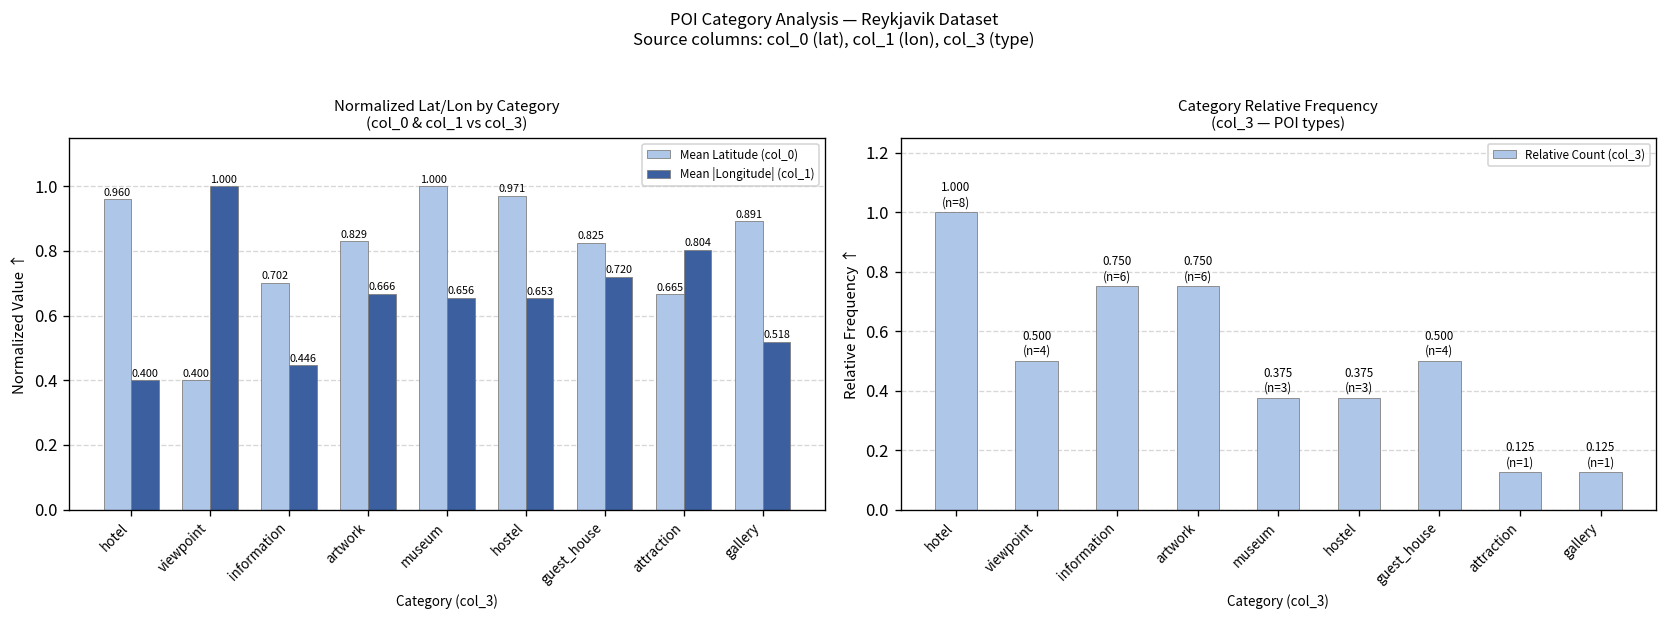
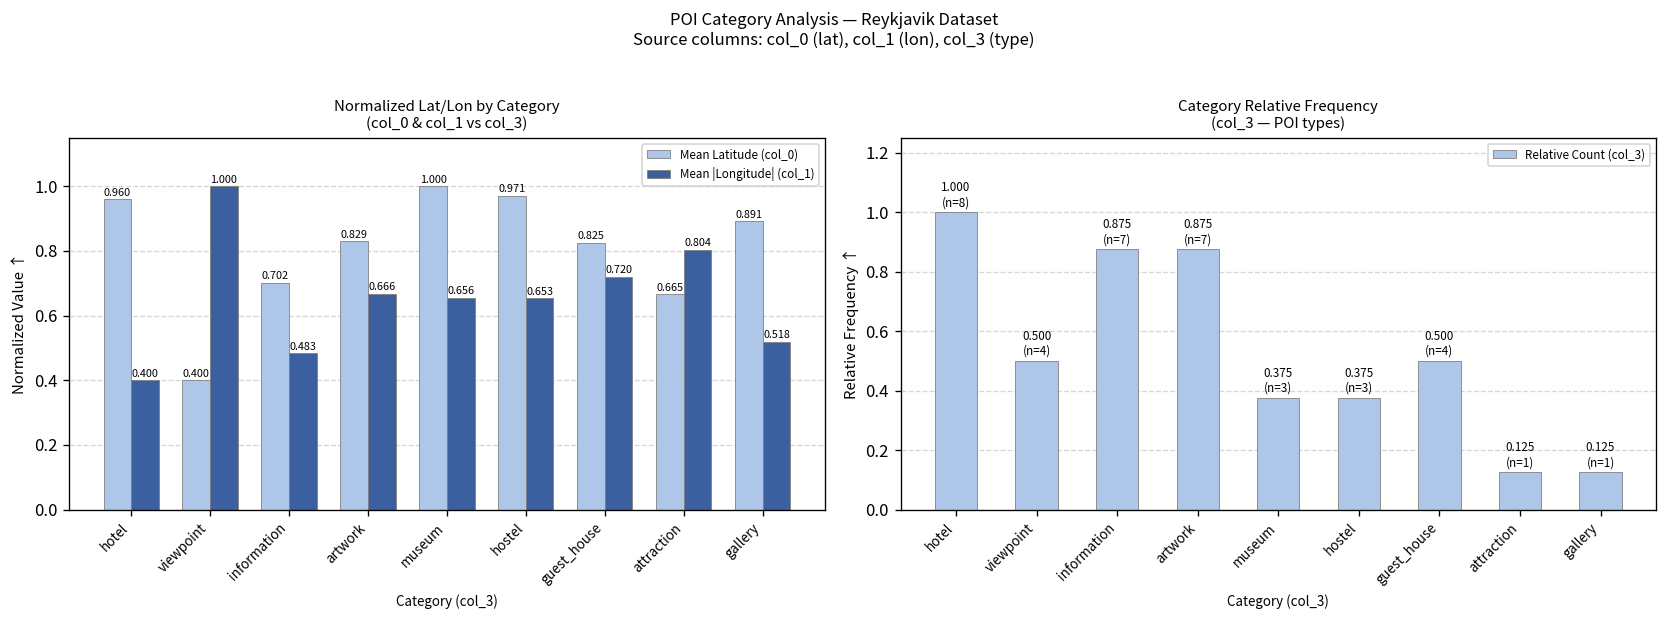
  {
    "Normalized Lat/Lon by Category (col_0 & col_1 vs col_3)": {
      "Mean Latitude (col_0)": {
        "hotel": "0.960",
        "viewpoint": "0.400",
        "information": "0.702",
        "artwork": "0.829",
        "museum": "1.000",
        "hostel": "0.971",
        "guest_house": "0.825",
        "attraction": "0.665",
        "gallery": "0.891"
      },
      "Mean |Longitude| (col_1)": {
        "hotel": "0.400",
        "viewpoint": "1.000",
-       "information": "0.446",
+       "information": "0.483",
        "artwork": "0.666",
        "museum": "0.656",
        "hostel": "0.653",
        "guest_house": "0.720",
        "attraction": "0.804",
        "gallery": "0.518"
      }
    },
    "Category Relative Frequency (col_3 — POI types)": {
      "hotel": "1.000",
      "viewpoint": "0.500",
-     "information": "0.750 (n=6)",
-     "artwork": "0.750 (n=6)",
+     "information": "0.875 (n=7)",
+     "artwork": "0.875 (n=7)",
      "museum": "0.375",
      "hostel": "0.375",
      "guest_house": "0.500",
      "attraction": "0.125",
      "gallery": "0.125"
    }
  }
